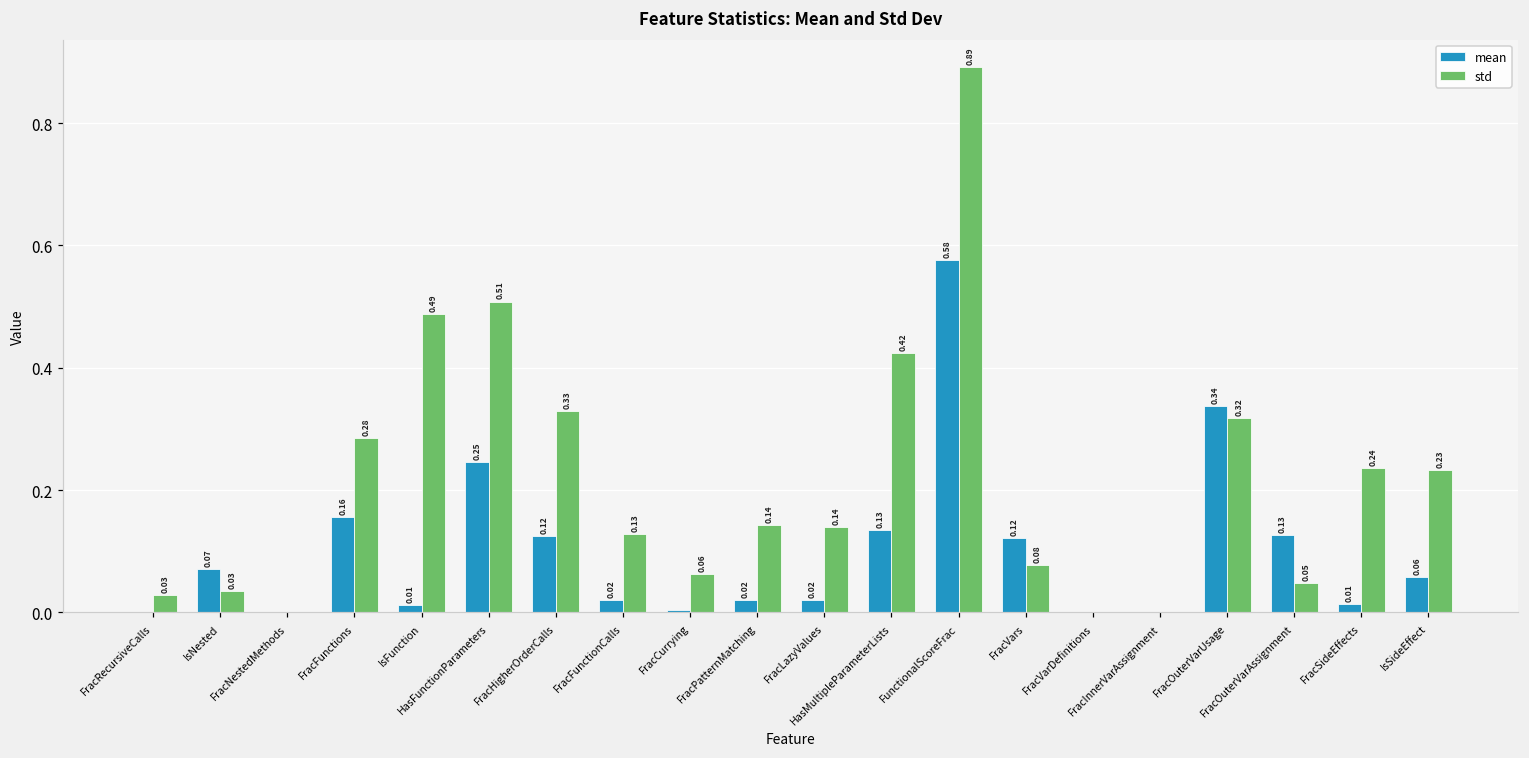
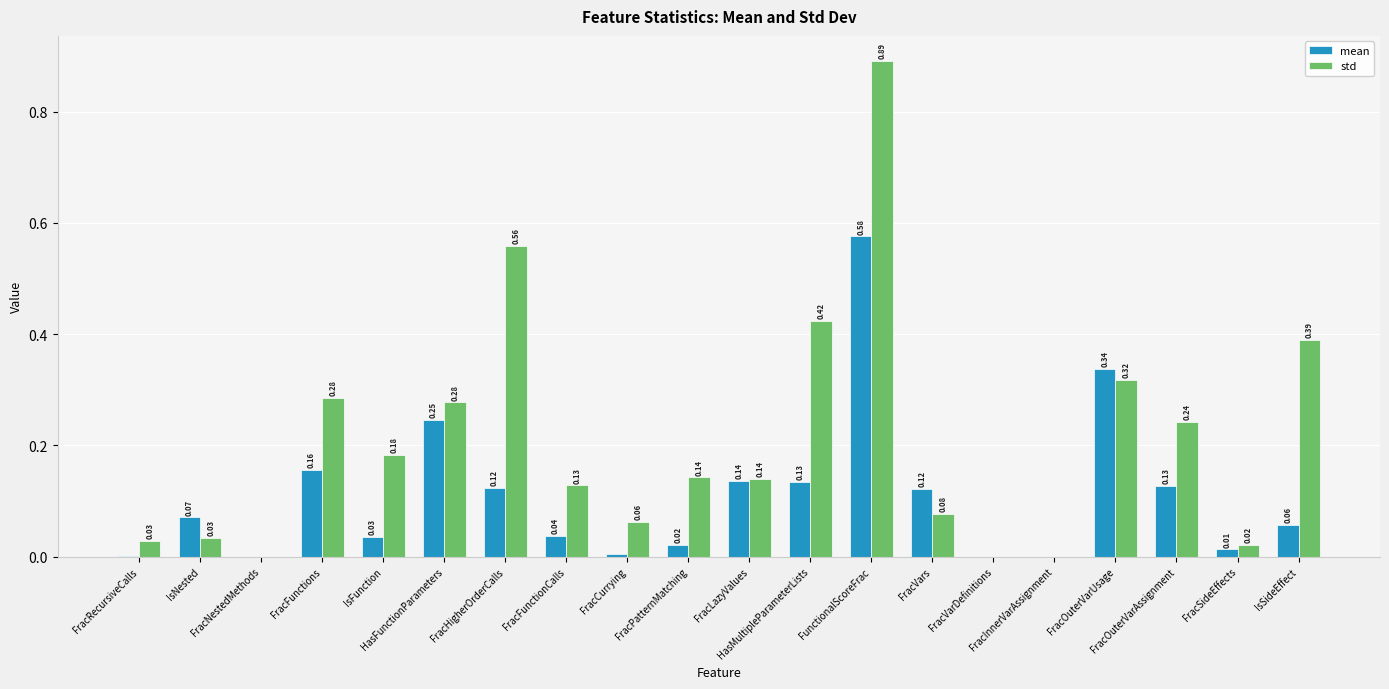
  {
    "mean": {
      "IsNested": 0.07,
      "FracFunctions": 0.16,
-     "IsFunction": 0.01,
+     "IsFunction": 0.03,
      "HasFunctionParameters": 0.25,
      "FracHigherOrderCalls": 0.12,
-     "FracFunctionCalls": 0.02,
+     "FracFunctionCalls": 0.04,
      "FracPatternMatching": 0.02,
-     "FracLazyValues": 0.02,
+     "FracLazyValues": 0.14,
      "HasMultipleParameterLists": 0.13,
      "FunctionalScoreFrac": 0.58,
      "FracVars": 0.12,
      "FracOuterVarUsage": 0.34,
      "FracOuterVarAssignment": 0.13,
      "FracSideEffects": 0.01,
      "IsSideEffect": 0.06
    },
    "std": {
      "FracRecursiveCalls": 0.03,
      "IsNested": 0.03,
      "FracFunctions": 0.28,
-     "IsFunction": 0.49,
-     "HasFunctionParameters": 0.51,
-     "FracHigherOrderCalls": 0.33,
+     "IsFunction": 0.18,
+     "HasFunctionParameters": 0.28,
+     "FracHigherOrderCalls": 0.56,
      "FracFunctionCalls": 0.13,
      "FracCurrying": 0.06,
      "FracPatternMatching": 0.14,
      "FracLazyValues": 0.14,
      "HasMultipleParameterLists": 0.42,
      "FunctionalScoreFrac": 0.89,
      "FracVars": 0.08,
      "FracOuterVarUsage": 0.32,
-     "FracOuterVarAssignment": 0.05,
-     "FracSideEffects": 0.24,
-     "IsSideEffect": 0.23
+     "FracOuterVarAssignment": 0.24,
+     "FracSideEffects": 0.02,
+     "IsSideEffect": 0.39
    }
  }
